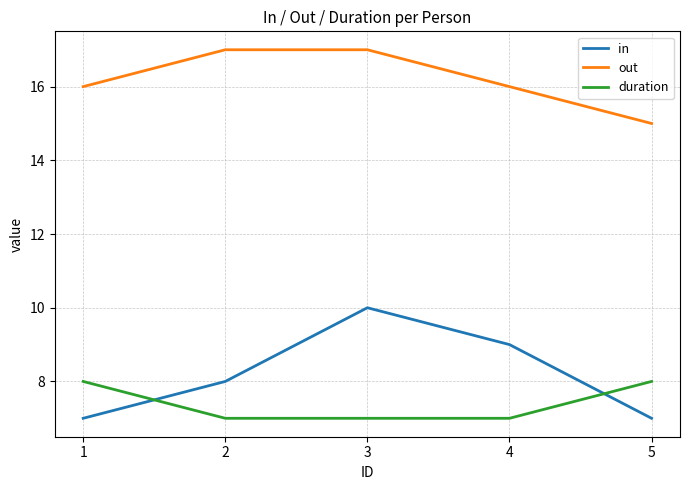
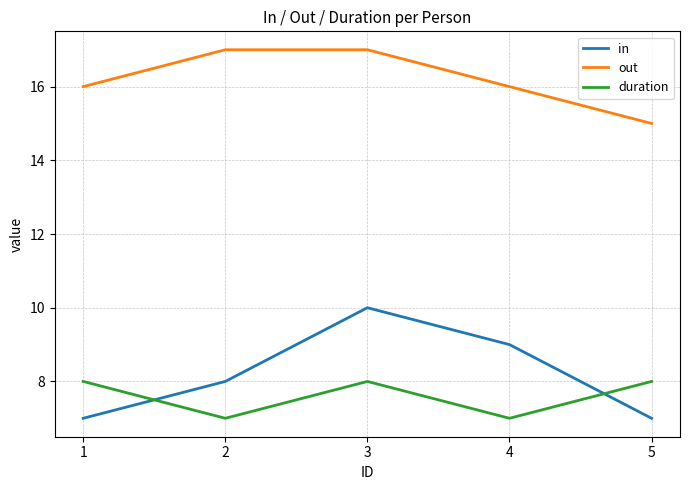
  {
    "in": {
      "1": 7,
      "2": 8,
      "3": 10,
      "4": 9,
      "5": 7
    },
    "out": {
      "1": 16,
      "2": 17,
      "3": 17,
      "4": 16,
      "5": 15
    },
    "duration": {
      "1": 8,
      "2": 7,
-     "3": 7,
+     "3": 8,
      "4": 7,
      "5": 8
    }
  }
